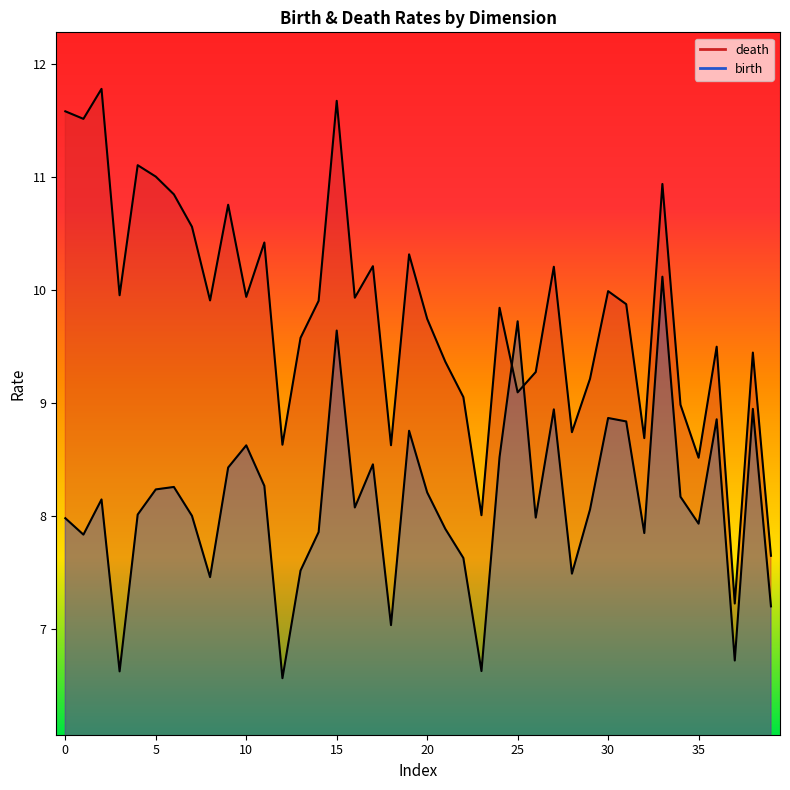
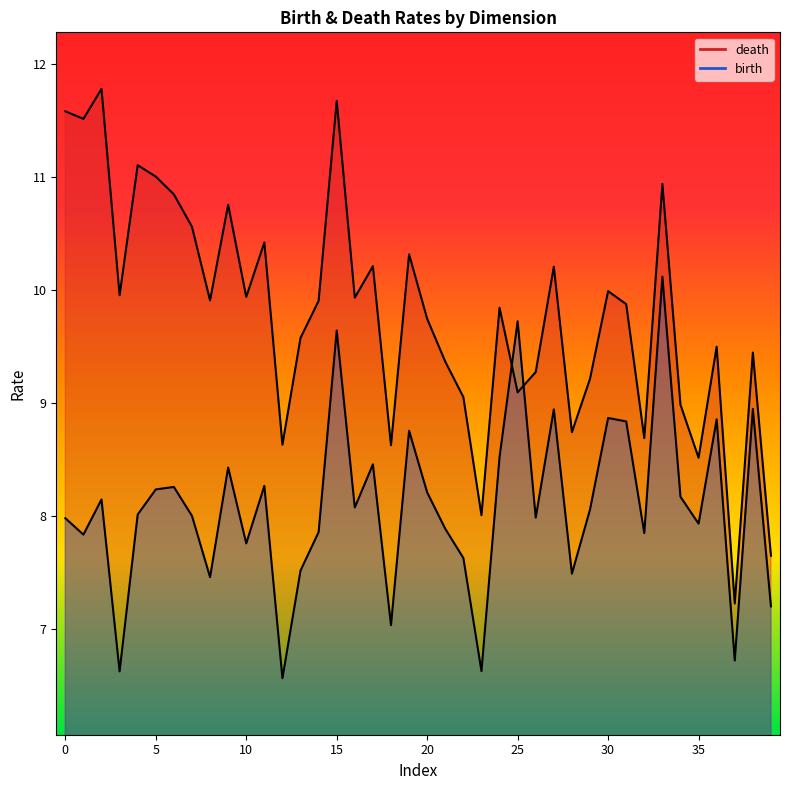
  {
    "death": {
      "0": 11.58,
      "5": 11.01,
      "10": 9.94,
      "15": 11.68,
      "20": 9.75,
      "25": 9.10,
      "30": 9.99,
      "35": 8.52
    },
    "birth": {
      "0": 7.98,
      "5": 8.24,
-     "10": 8.63,
+     "10": 7.76,
      "15": 9.64,
      "20": 8.21,
      "25": 9.73,
      "30": 8.87,
      "35": 7.94
    }
  }
